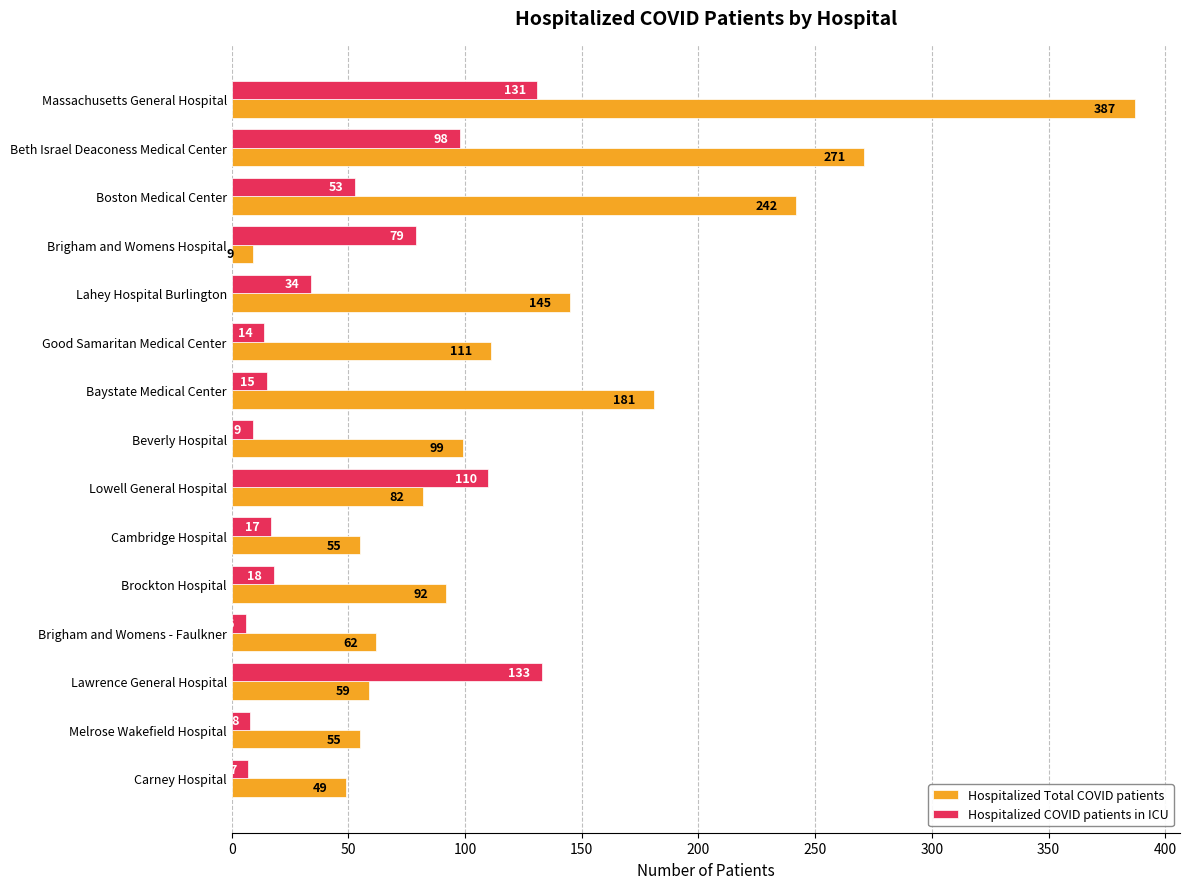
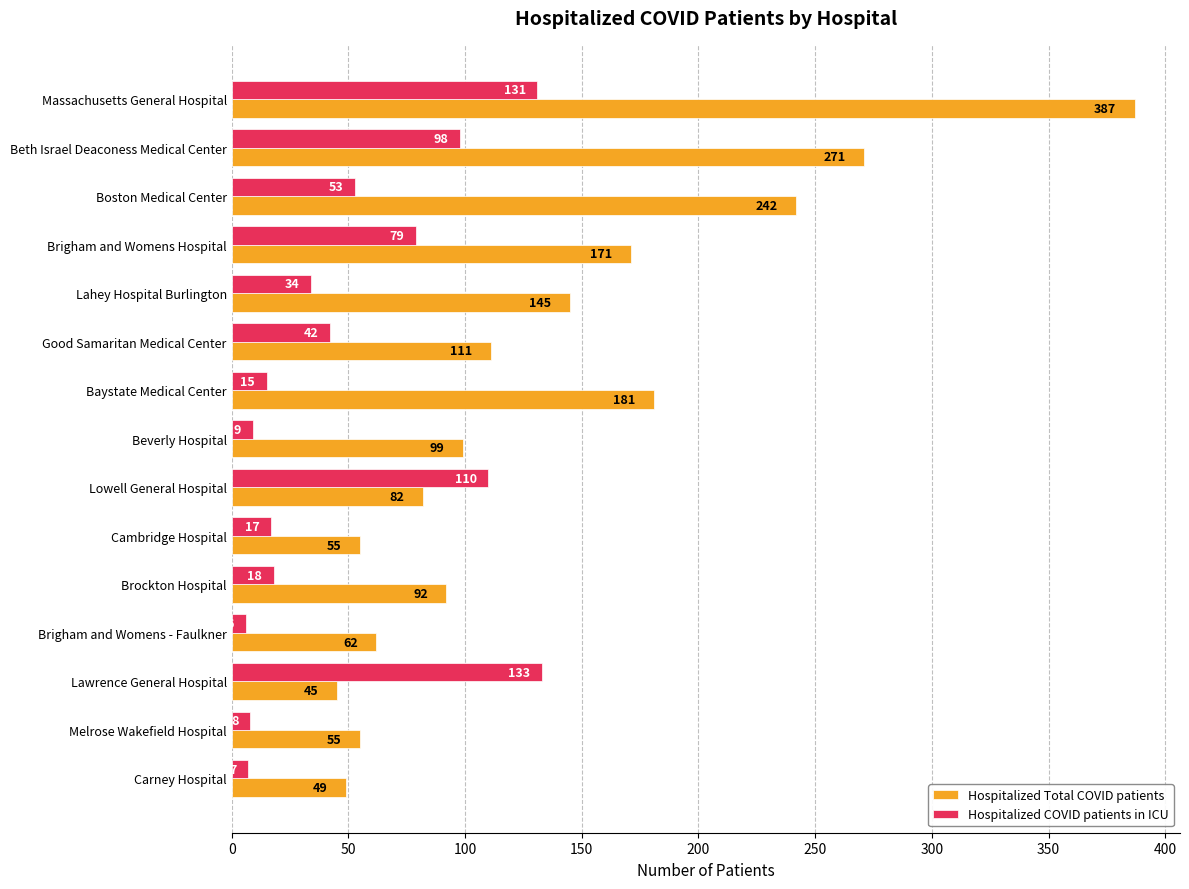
  {
    "Hospitalized Total COVID patients": {
      "Massachusetts General Hospital": 387,
      "Beth Israel Deaconess Medical Center": 271,
      "Boston Medical Center": 242,
-     "Brigham and Womens Hospital": 9,
+     "Brigham and Womens Hospital": 171,
      "Lahey Hospital Burlington": 145,
      "Good Samaritan Medical Center": 111,
      "Baystate Medical Center": 181,
      "Beverly Hospital": 99,
      "Lowell General Hospital": 82,
      "Cambridge Hospital": 55,
      "Brockton Hospital": 92,
      "Brigham and Womens - Faulkner": 62,
-     "Lawrence General Hospital": 59,
+     "Lawrence General Hospital": 45,
      "Melrose Wakefield Hospital": 55,
      "Carney Hospital": 49
    },
    "Hospitalized COVID patients in ICU": {
      "Massachusetts General Hospital": 131,
      "Beth Israel Deaconess Medical Center": 98,
      "Boston Medical Center": 53,
      "Brigham and Womens Hospital": 79,
      "Lahey Hospital Burlington": 34,
-     "Good Samaritan Medical Center": 14,
+     "Good Samaritan Medical Center": 42,
      "Baystate Medical Center": 15,
      "Beverly Hospital": 9,
      "Lowell General Hospital": 110,
      "Cambridge Hospital": 17,
      "Brockton Hospital": 18,
      "Lawrence General Hospital": 133,
      "Melrose Wakefield Hospital": 8
    }
  }
